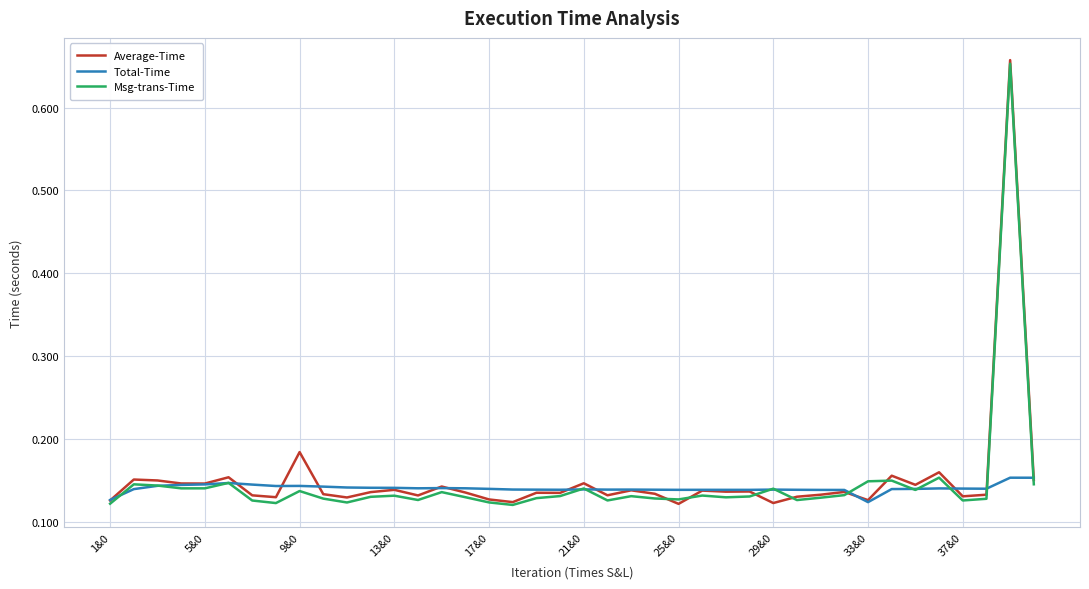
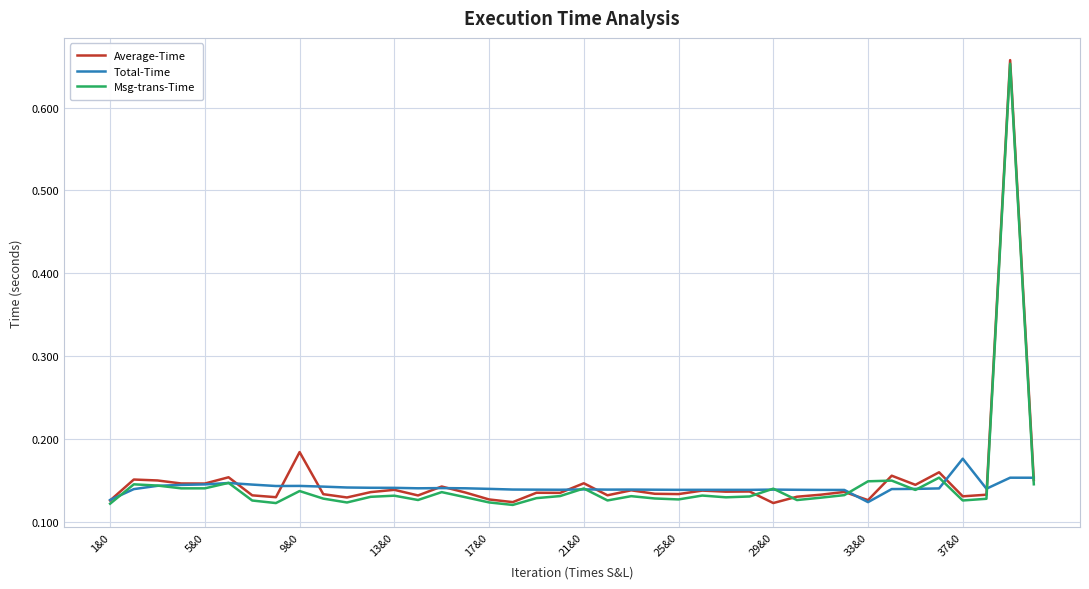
  {
    "Average-Time": {
      "9&0": 0.18,
      "17&0": 0.13,
      "21&0": 0.15,
-     "25&0": 0.12,
+     "25&0": 0.13,
      "29&0": 0.12,
      "37&0": 0.13
    },
    "Total-Time": {
      "9&0": 0.14,
      "17&0": 0.14,
      "25&0": 0.14,
-     "37&0": 0.14
+     "37&0": 0.18
    },
    "Msg-trans-Time": {
      "1&0": 0.12,
      "5&0": 0.14,
      "9&0": 0.14,
      "13&0": 0.13,
      "17&0": 0.12,
      "25&0": 0.13,
      "33&0": 0.15,
      "37&0": 0.13
    }
  }
